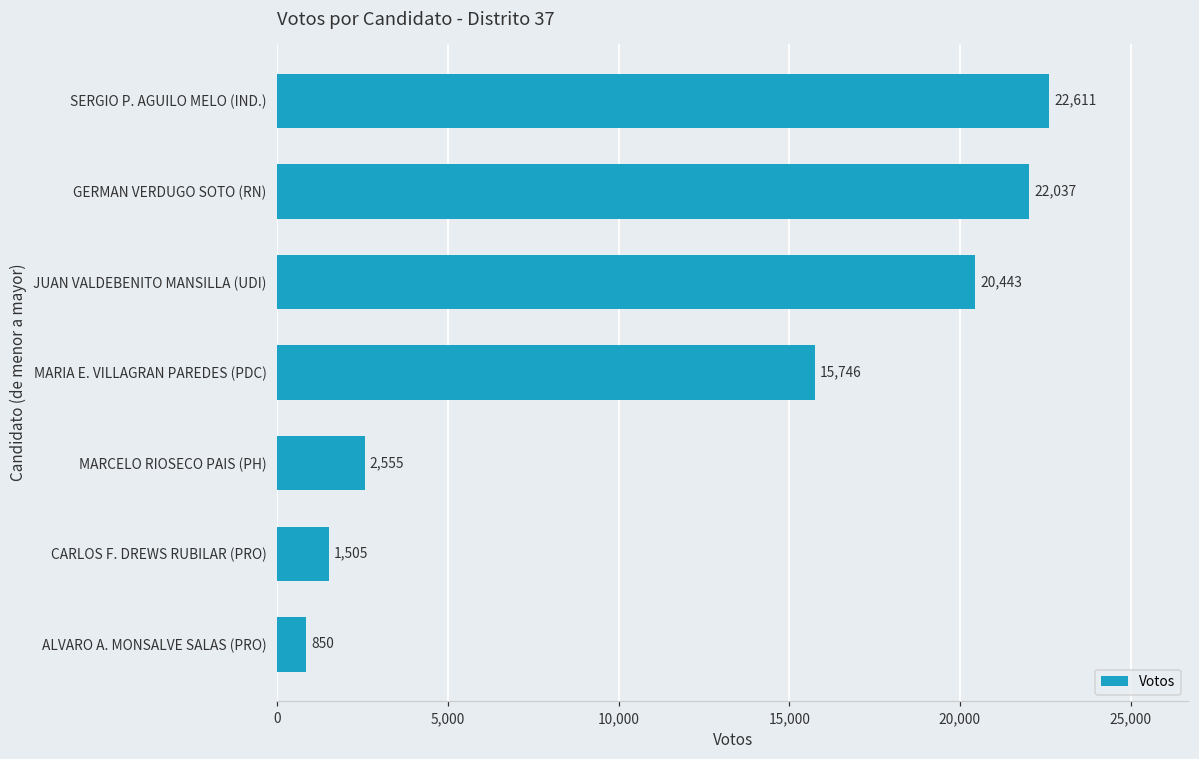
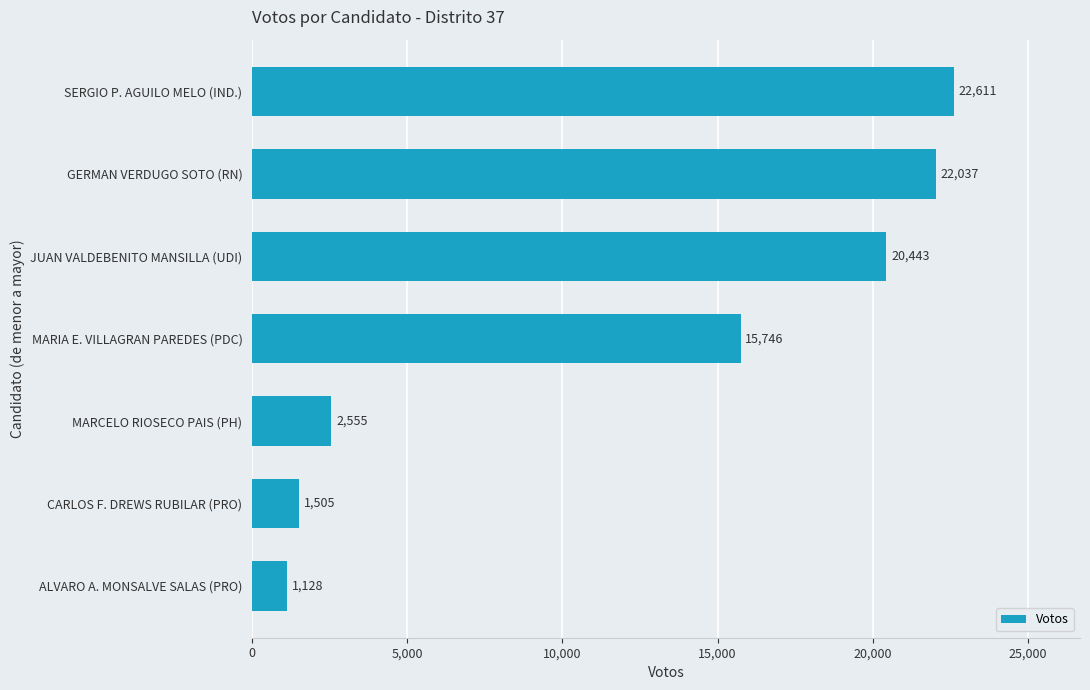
  {
    "SERGIO P. AGUILO MELO (IND.)": "22,611",
    "GERMAN VERDUGO SOTO (RN)": "22,037",
    "JUAN VALDEBENITO MANSILLA (UDI)": "20,443",
    "MARIA E. VILLAGRAN PAREDES (PDC)": "15,746",
    "MARCELO RIOSECO PAIS (PH)": "2,555",
    "CARLOS F. DREWS RUBILAR (PRO)": "1,505",
-   "ALVARO A. MONSALVE SALAS (PRO)": "850"
+   "ALVARO A. MONSALVE SALAS (PRO)": "1,128"
  }
